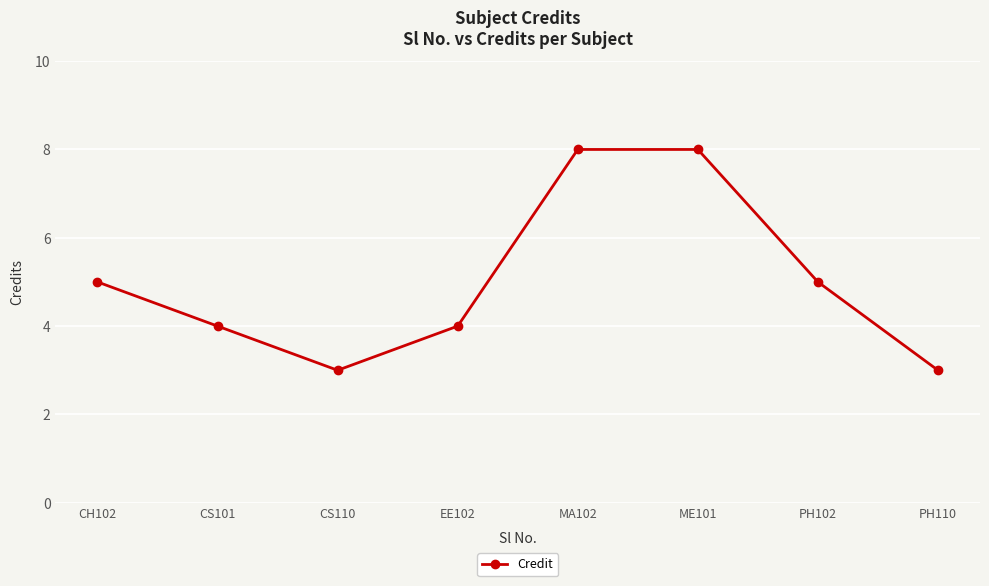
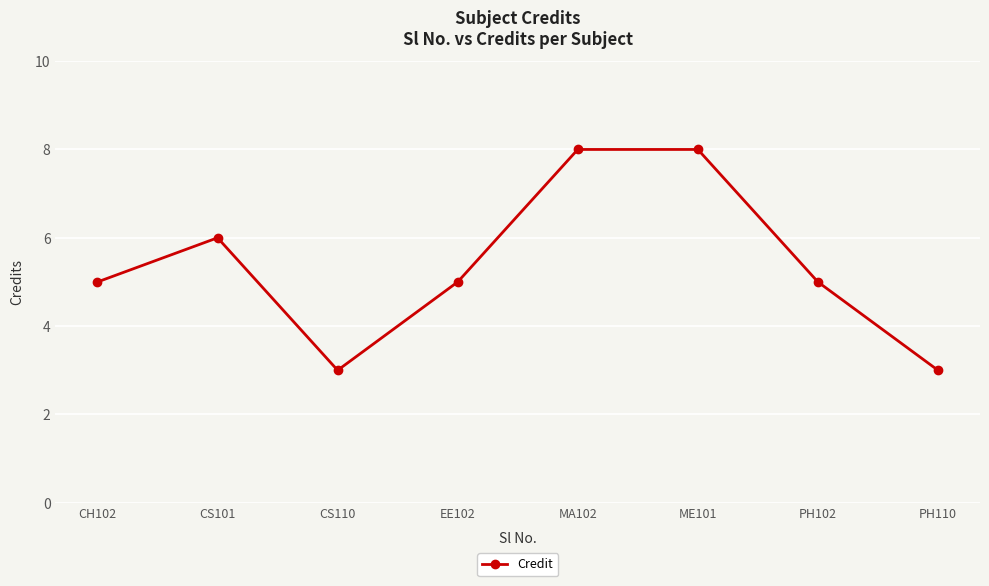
  {
    "CH102": 5,
-   "CS101": 4,
+   "CS101": 6,
    "CS110": 3,
-   "EE102": 4,
+   "EE102": 5,
    "MA102": 8,
    "ME101": 8,
    "PH102": 5,
    "PH110": 3
  }
